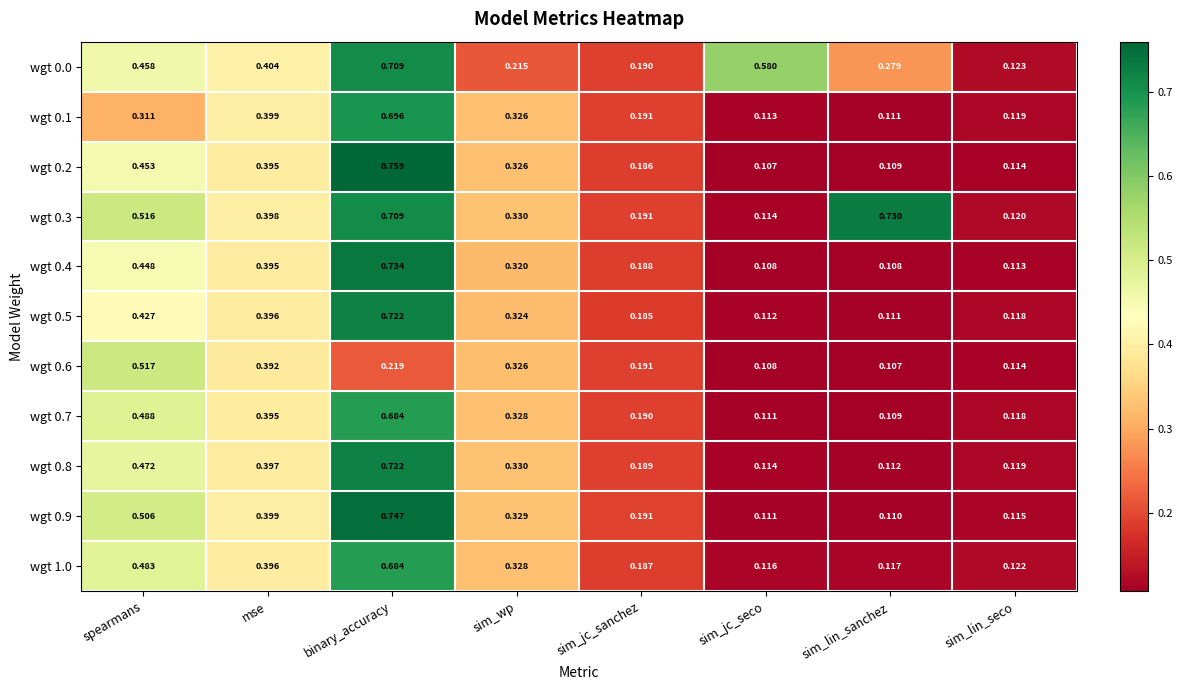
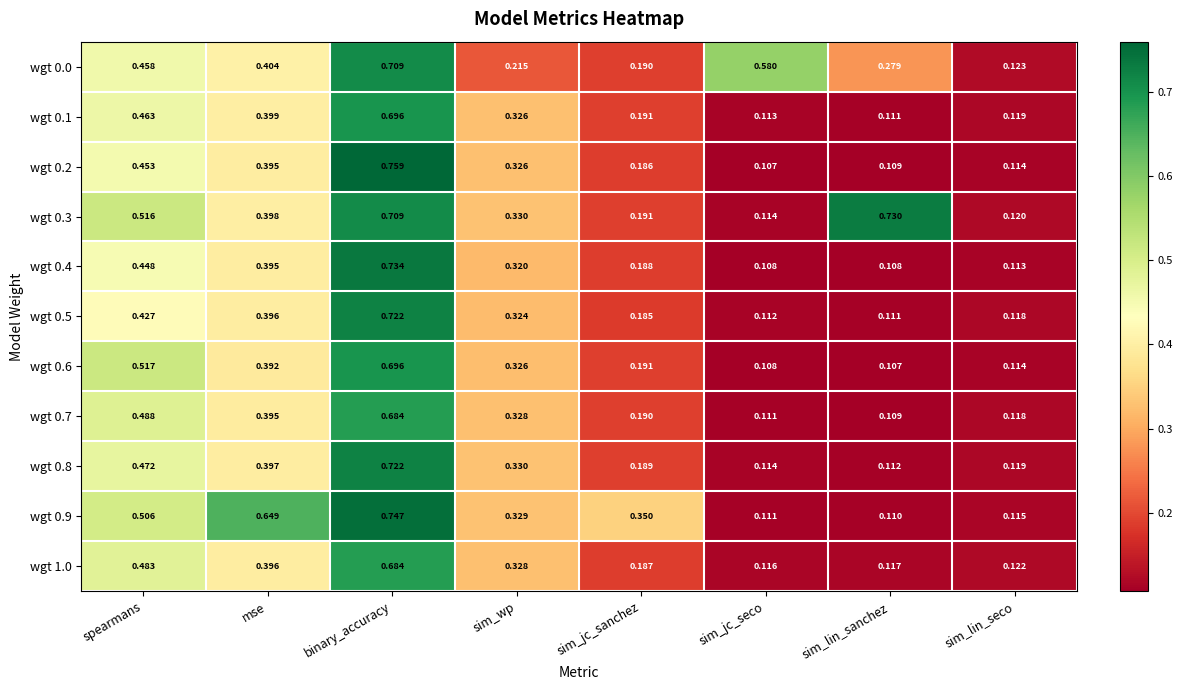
  {
    "wgt 0.0": {
      "spearmans": 0.458,
      "mse": 0.404,
      "binary_accuracy": 0.709,
      "sim_wp": 0.215,
      "sim_jc_sanchez": 0.190,
      "sim_jc_seco": 0.580,
      "sim_lin_sanchez": 0.279,
      "sim_lin_seco": 0.123
    },
    "wgt 0.1": {
-     "spearmans": 0.311,
+     "spearmans": 0.463,
      "mse": 0.399,
      "binary_accuracy": 0.696,
      "sim_wp": 0.326,
      "sim_jc_sanchez": 0.191,
      "sim_jc_seco": 0.113,
      "sim_lin_sanchez": 0.111,
      "sim_lin_seco": 0.119
    },
    "wgt 0.2": {
      "spearmans": 0.453,
      "mse": 0.395,
      "binary_accuracy": 0.759,
      "sim_wp": 0.326,
      "sim_jc_sanchez": 0.186,
      "sim_jc_seco": 0.107,
      "sim_lin_sanchez": 0.109,
      "sim_lin_seco": 0.114
    },
    "wgt 0.3": {
      "spearmans": 0.516,
      "mse": 0.398,
      "binary_accuracy": 0.709,
      "sim_wp": 0.330,
      "sim_jc_sanchez": 0.191,
      "sim_jc_seco": 0.114,
      "sim_lin_sanchez": 0.730,
      "sim_lin_seco": 0.120
    },
    "wgt 0.4": {
      "spearmans": 0.448,
      "mse": 0.395,
      "binary_accuracy": 0.734,
      "sim_wp": 0.320,
      "sim_jc_sanchez": 0.188,
      "sim_jc_seco": 0.108,
      "sim_lin_sanchez": 0.108,
      "sim_lin_seco": 0.113
    },
    "wgt 0.5": {
      "spearmans": 0.427,
      "mse": 0.396,
      "binary_accuracy": 0.722,
      "sim_wp": 0.324,
      "sim_jc_sanchez": 0.185,
      "sim_jc_seco": 0.112,
      "sim_lin_sanchez": 0.111,
      "sim_lin_seco": 0.118
    },
    "wgt 0.6": {
      "spearmans": 0.517,
      "mse": 0.392,
-     "binary_accuracy": 0.219,
+     "binary_accuracy": 0.696,
      "sim_wp": 0.326,
      "sim_jc_sanchez": 0.191,
      "sim_jc_seco": 0.108,
      "sim_lin_sanchez": 0.107,
      "sim_lin_seco": 0.114
    },
    "wgt 0.7": {
      "spearmans": 0.488,
      "mse": 0.395,
      "binary_accuracy": 0.684,
      "sim_wp": 0.328,
      "sim_jc_sanchez": 0.190,
      "sim_jc_seco": 0.111,
      "sim_lin_sanchez": 0.109,
      "sim_lin_seco": 0.118
    },
    "wgt 0.8": {
      "spearmans": 0.472,
      "mse": 0.397,
      "binary_accuracy": 0.722,
      "sim_wp": 0.330,
      "sim_jc_sanchez": 0.189,
      "sim_jc_seco": 0.114,
      "sim_lin_sanchez": 0.112,
      "sim_lin_seco": 0.119
    },
    "wgt 0.9": {
      "spearmans": 0.506,
-     "mse": 0.399,
+     "mse": 0.649,
      "binary_accuracy": 0.747,
      "sim_wp": 0.329,
-     "sim_jc_sanchez": 0.191,
+     "sim_jc_sanchez": 0.350,
      "sim_jc_seco": 0.111,
      "sim_lin_sanchez": 0.110,
      "sim_lin_seco": 0.115
    },
    "wgt 1.0": {
      "spearmans": 0.483,
      "mse": 0.396,
      "binary_accuracy": 0.684,
      "sim_wp": 0.328,
      "sim_jc_sanchez": 0.187,
      "sim_jc_seco": 0.116,
      "sim_lin_sanchez": 0.117,
      "sim_lin_seco": 0.122
    }
  }
